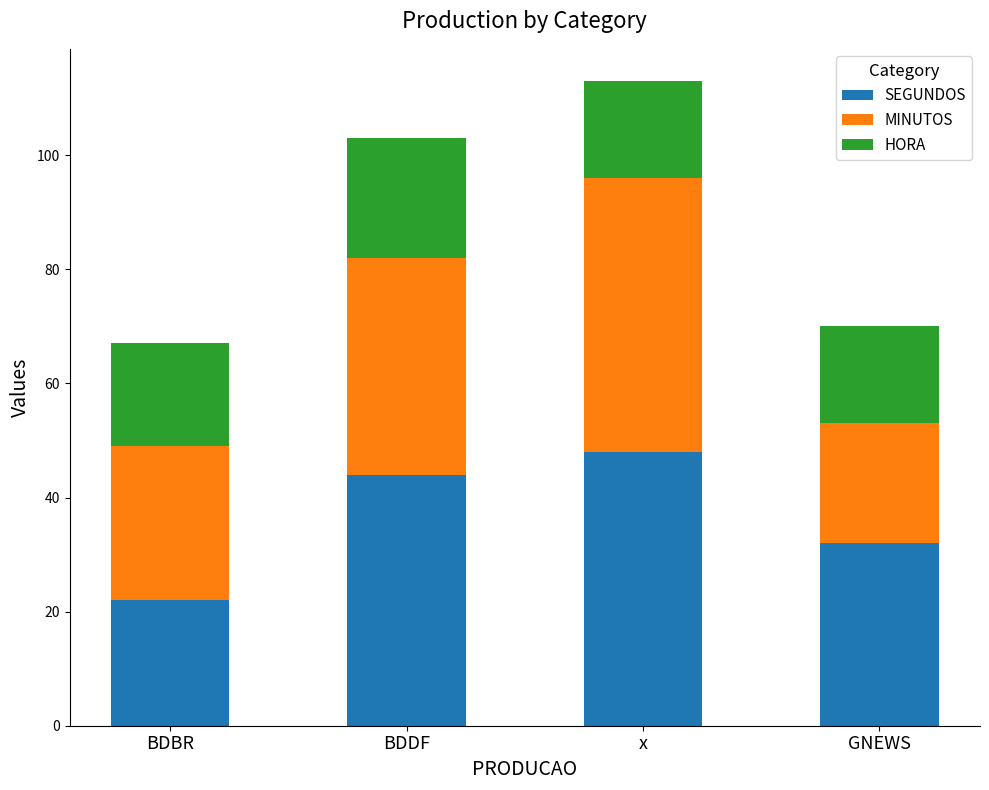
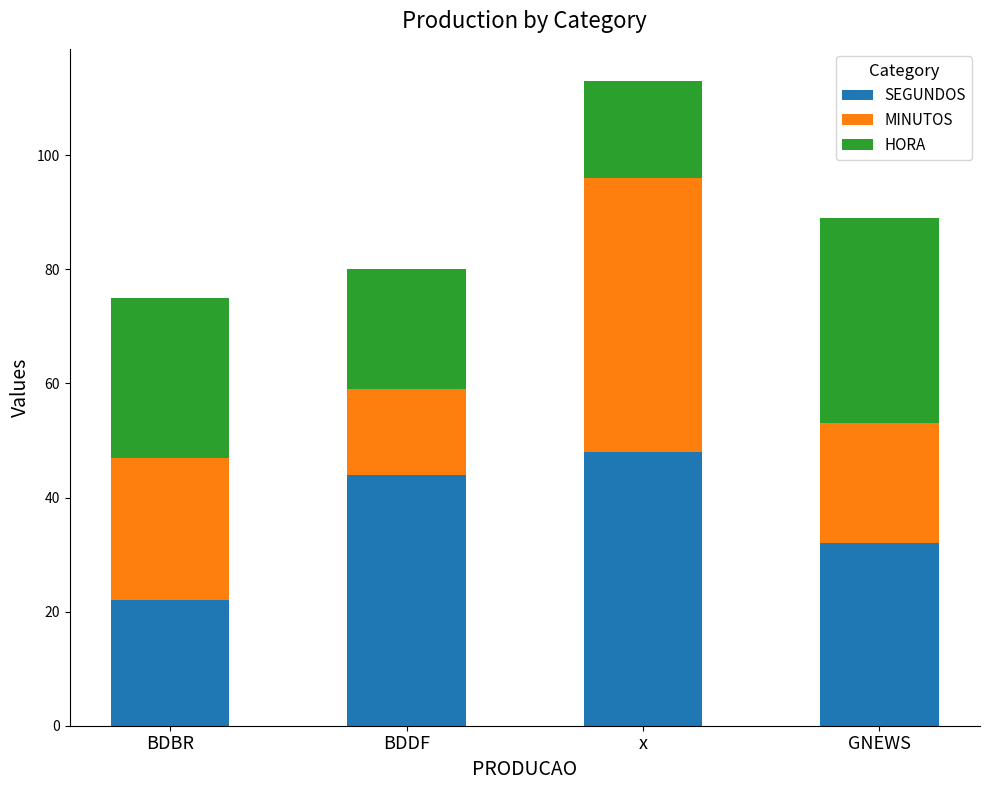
  {
    "SEGUNDOS": {
      "BDBR": 22,
      "BDDF": 44,
      "x": 48,
      "GNEWS": 32
    },
    "MINUTOS": {
-     "BDBR": 27,
-     "BDDF": 38,
+     "BDBR": 25,
+     "BDDF": 15,
      "x": 48,
      "GNEWS": 21
    },
    "HORA": {
-     "BDBR": 18,
+     "BDBR": 28,
      "BDDF": 21,
      "x": 17,
-     "GNEWS": 17
+     "GNEWS": 36
    }
  }
